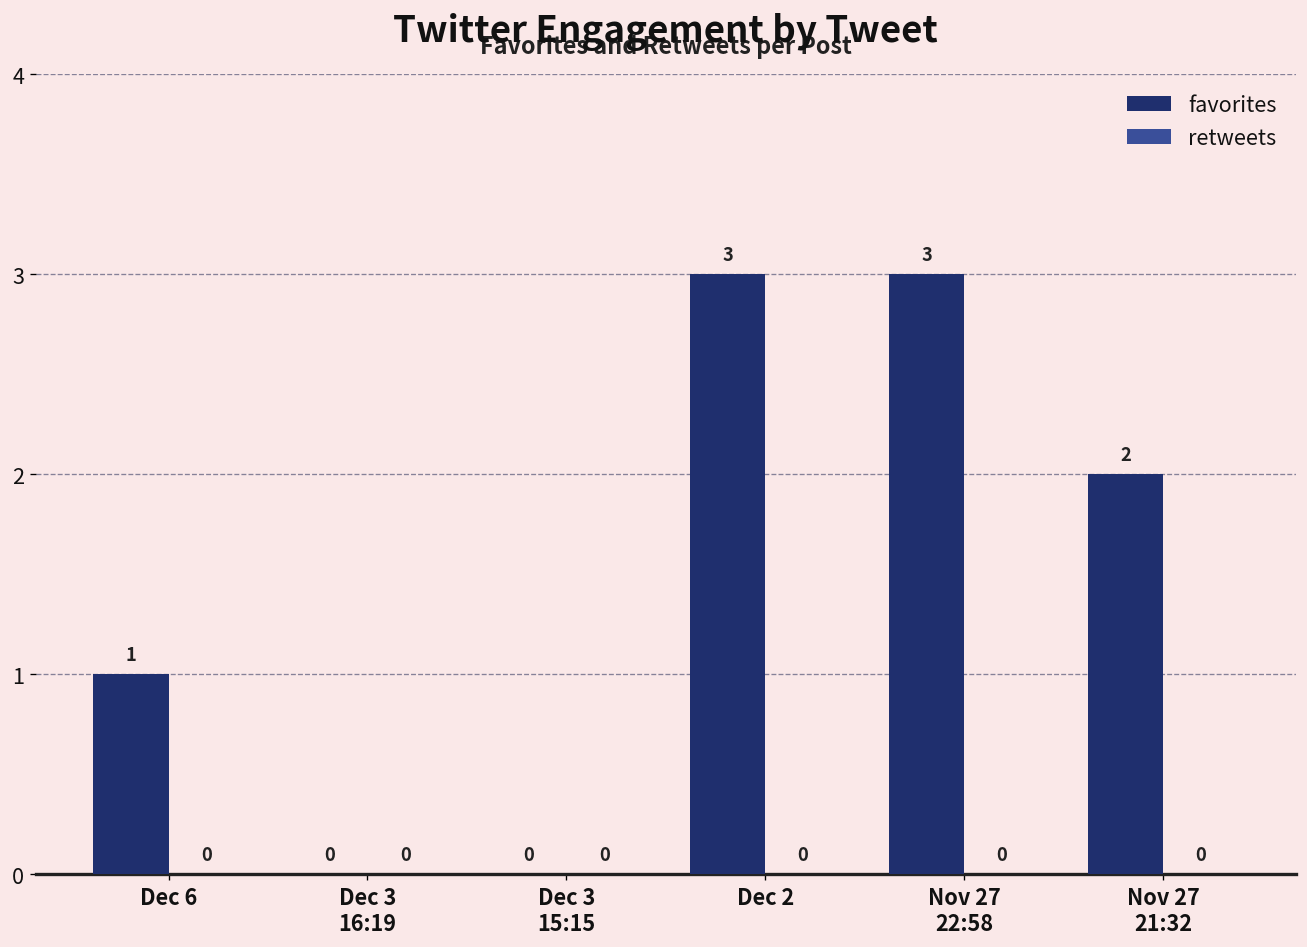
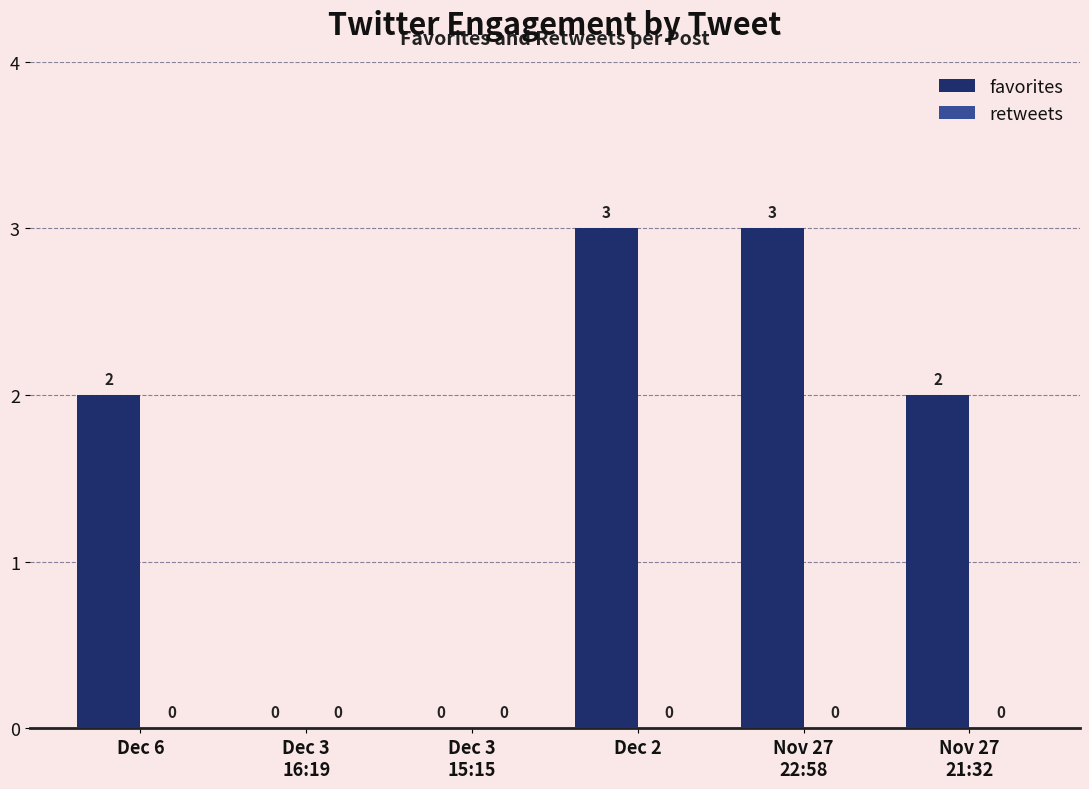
  {
    "favorites": {
-     "Dec 6": 1,
+     "Dec 6": 2,
      "Dec 3 16:19": 0,
      "Dec 3 15:15": 0,
      "Dec 2": 3,
      "Nov 27 22:58": 3,
      "Nov 27 21:32": 2
    },
    "retweets": {
      "Dec 6": 0,
      "Dec 3 16:19": 0,
      "Dec 3 15:15": 0,
      "Dec 2": 0,
      "Nov 27 22:58": 0,
      "Nov 27 21:32": 0
    }
  }
